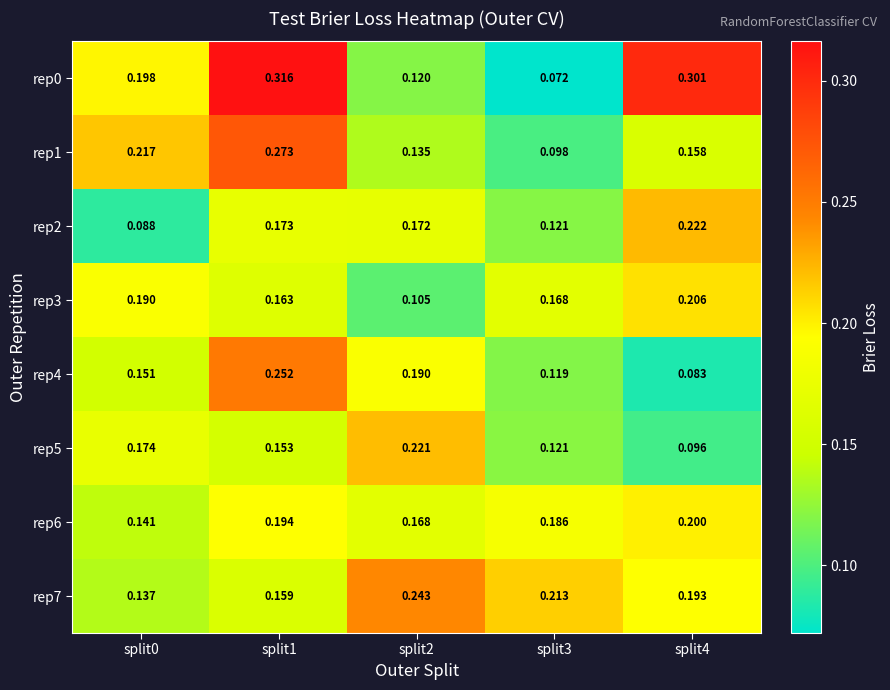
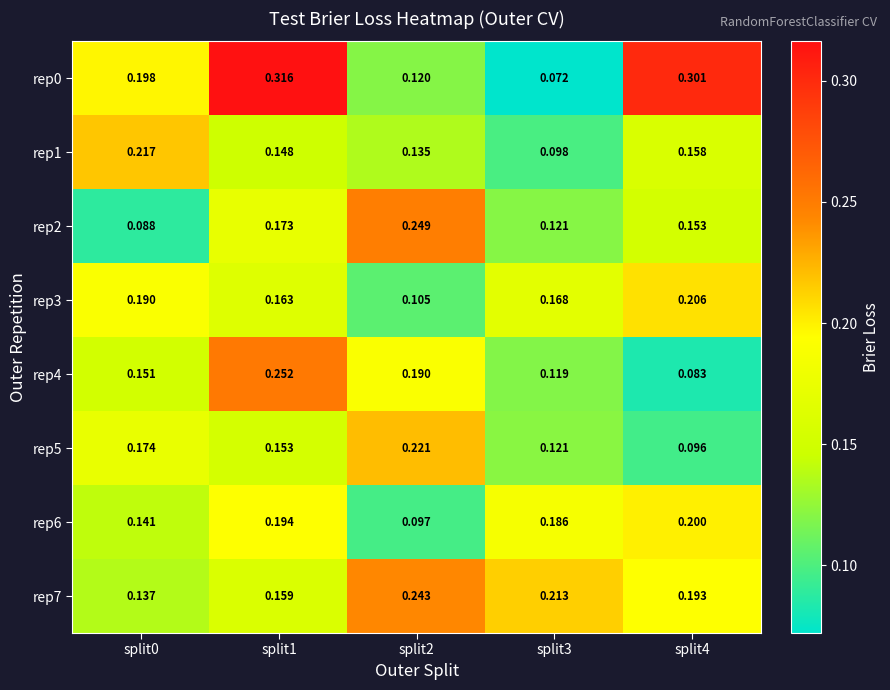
  {
    "rep0": {
      "split0": 0.198,
      "split1": 0.316,
      "split2": 0.120,
      "split3": 0.072,
      "split4": 0.301
    },
    "rep1": {
      "split0": 0.217,
-     "split1": 0.273,
+     "split1": 0.148,
      "split2": 0.135,
      "split3": 0.098,
      "split4": 0.158
    },
    "rep2": {
      "split0": 0.088,
      "split1": 0.173,
-     "split2": 0.172,
+     "split2": 0.249,
      "split3": 0.121,
-     "split4": 0.222
+     "split4": 0.153
    },
    "rep3": {
      "split0": 0.190,
      "split1": 0.163,
      "split2": 0.105,
      "split3": 0.168,
      "split4": 0.206
    },
    "rep4": {
      "split0": 0.151,
      "split1": 0.252,
      "split2": 0.190,
      "split3": 0.119,
      "split4": 0.083
    },
    "rep5": {
      "split0": 0.174,
      "split1": 0.153,
      "split2": 0.221,
      "split3": 0.121,
      "split4": 0.096
    },
    "rep6": {
      "split0": 0.141,
      "split1": 0.194,
-     "split2": 0.168,
+     "split2": 0.097,
      "split3": 0.186,
      "split4": 0.200
    },
    "rep7": {
      "split0": 0.137,
      "split1": 0.159,
      "split2": 0.243,
      "split3": 0.213,
      "split4": 0.193
    }
  }
